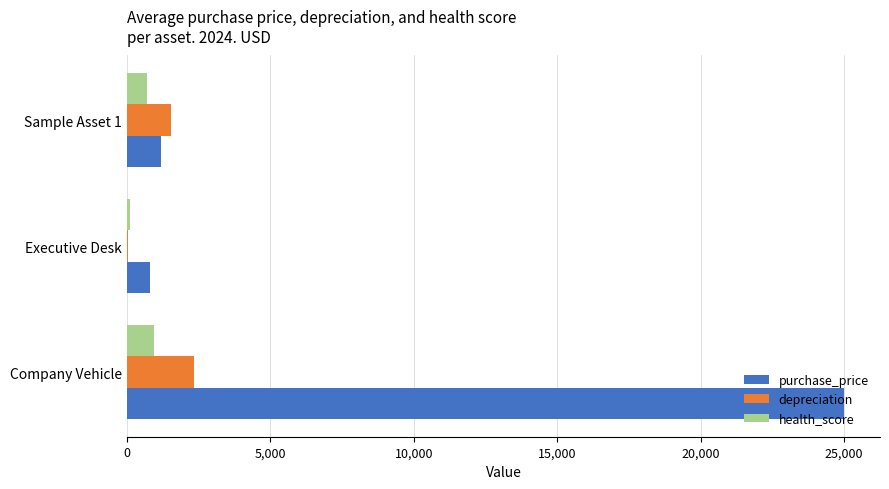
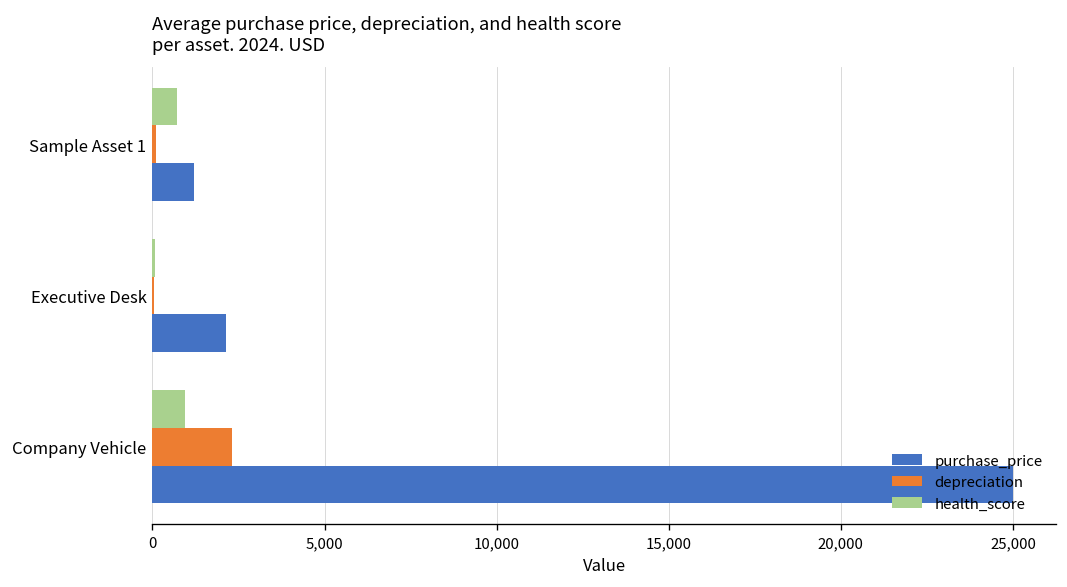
  {
    "purchase_price": {
      "Sample Asset 1": "1,200",
-     "Executive Desk": "800",
+     "Executive Desk": "2,100",
      "Company Vehicle": "25,000"
    },
    "depreciation": {
-     "Sample Asset 1": "1,500",
+     "Sample Asset 1": "100",
      "Company Vehicle": "2,300"
    },
    "health_score": {
      "Sample Asset 1": "700",
      "Executive Desk": "100",
      "Company Vehicle": "900"
    }
  }
